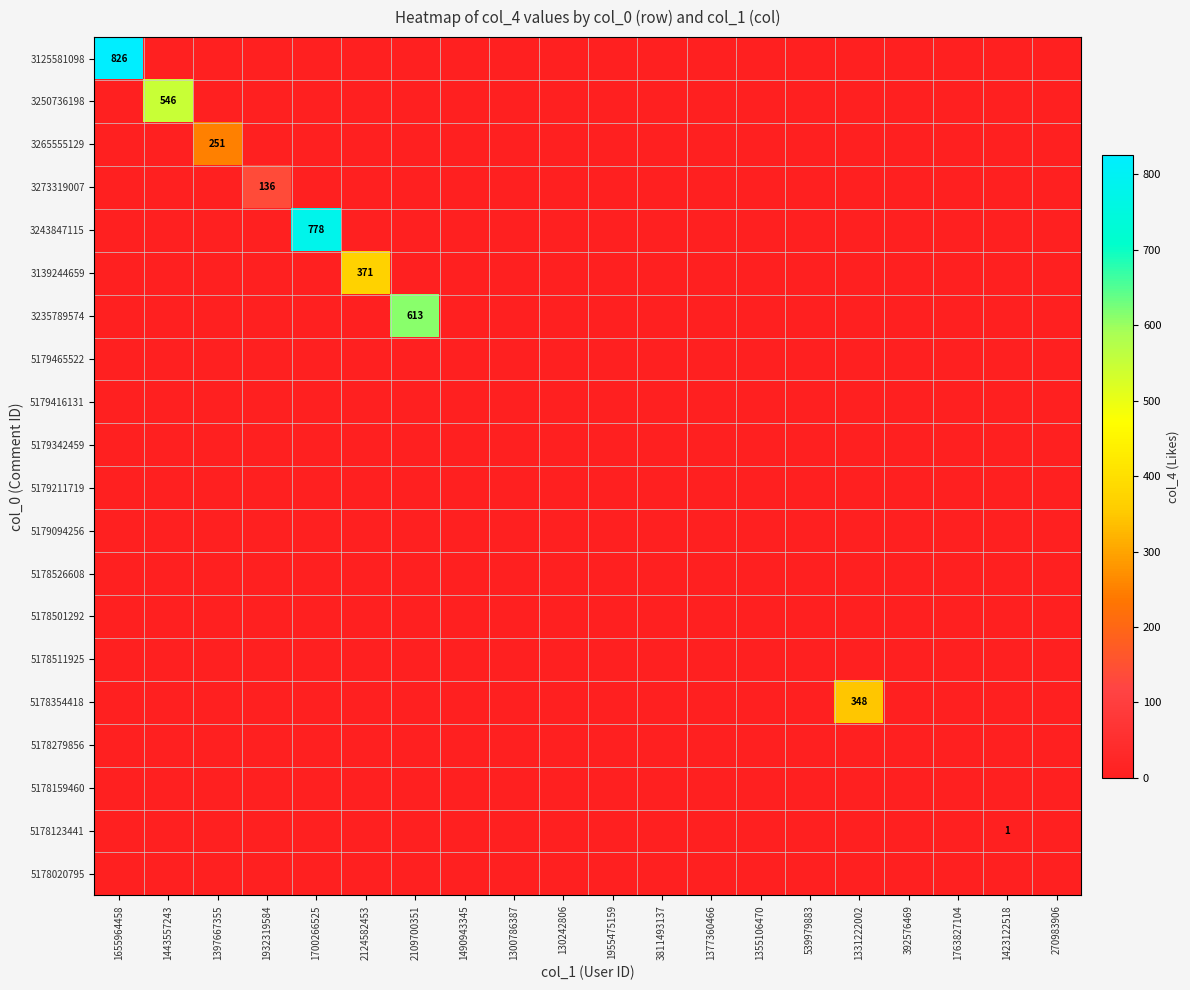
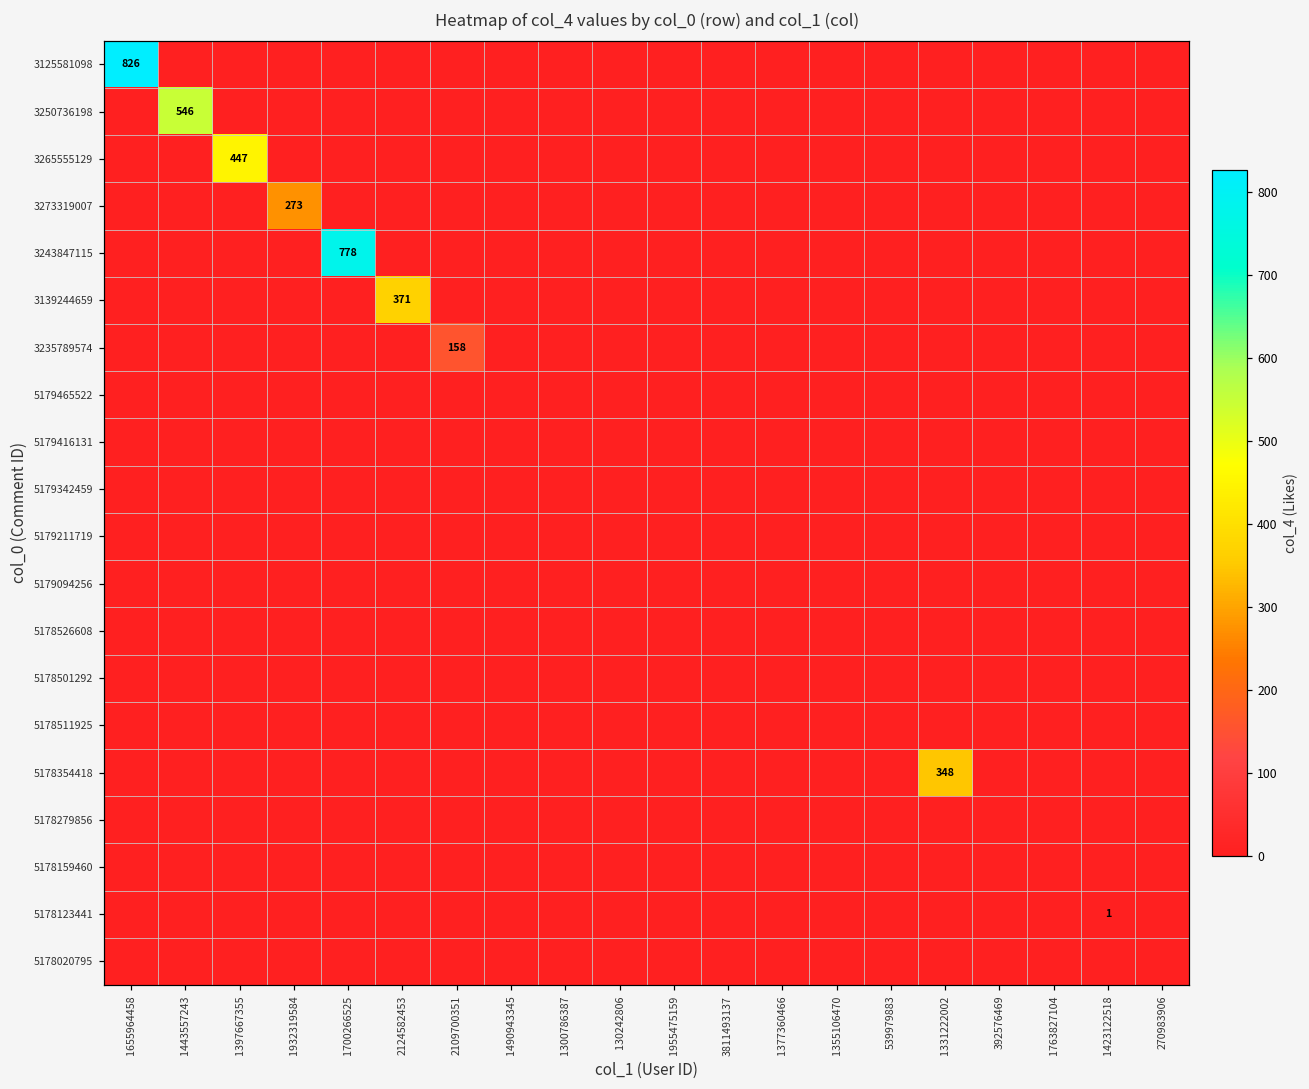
  {
    "3125581098": {
      "1655964458": 826
    },
    "3250736198": {
      "1443557243": 546
    },
    "3265555129": {
-     "1397667355": 251
+     "1397667355": 447
    },
    "3273319007": {
-     "1932319584": 136
+     "1932319584": 273
    },
    "3243847115": {
      "1700266525": 778
    },
    "3139244659": {
      "2124582453": 371
    },
    "3235789574": {
-     "2109700351": 613
+     "2109700351": 158
    },
    "5178354418": {
      "1331222002": 348
    },
    "5178123441": {
      "1423122518": 1
    }
  }
